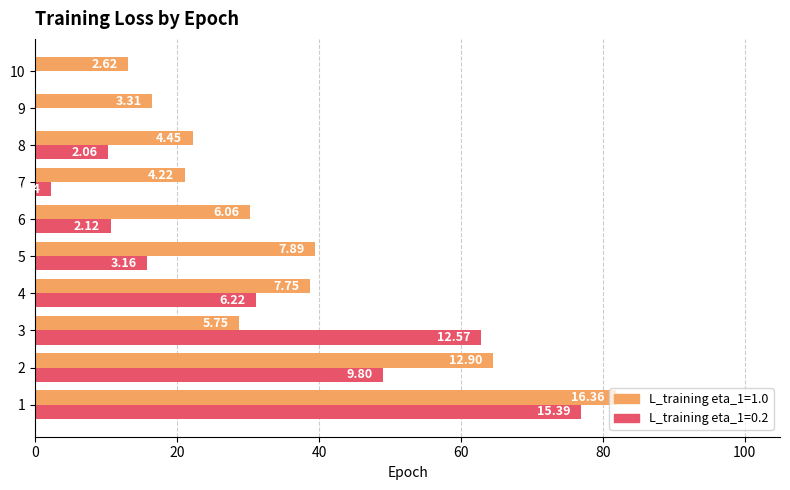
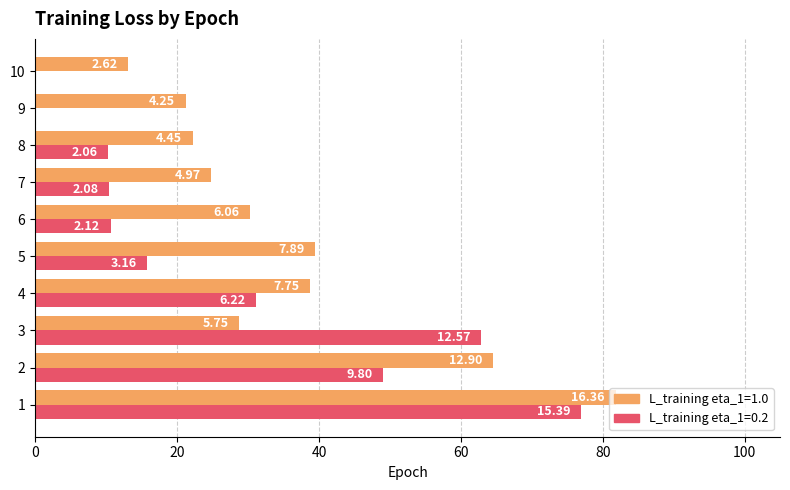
  {
    "L_training eta_1=1.0": {
-     "9": 3.31,
-     "7": 4.22
+     "9": 4.25,
+     "7": 4.97
    },
    "L_training eta_1=0.2": {
      "10": 0,
      "9": 0,
-     "7": 2
+     "7": 10
    }
  }
